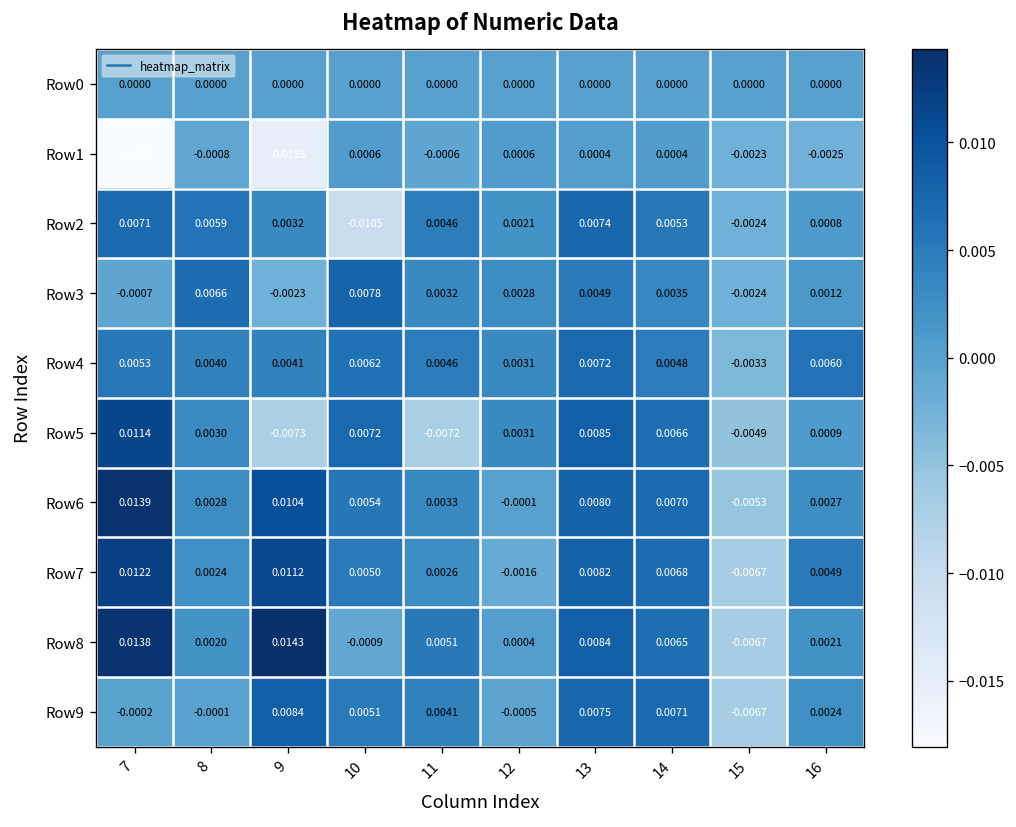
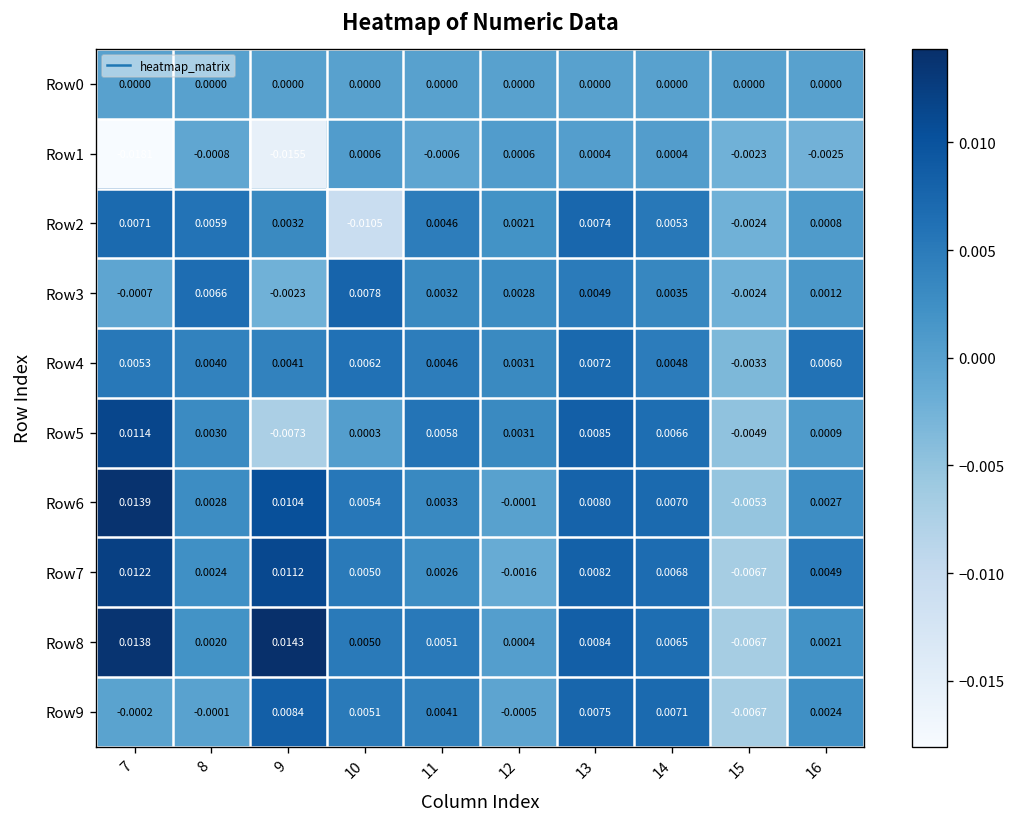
  {
    "Row0": {
      "7": 0.0000,
      "8": 0.0000,
      "9": 0.0000,
      "10": 0.0000,
      "11": 0.0000,
      "12": 0.0000,
      "13": 0.0000,
      "14": 0.0000,
      "15": 0.0000,
      "16": 0.0000
    },
    "Row1": {
      "8": -0.0008,
      "10": 0.0006,
      "11": -0.0006,
      "12": 0.0006,
      "13": 0.0004,
      "14": 0.0004,
      "15": -0.0023,
      "16": -0.0025
    },
    "Row2": {
      "7": 0.0071,
      "8": 0.0059,
      "9": 0.0032,
      "10": -0.0105,
      "11": 0.0046,
      "12": 0.0021,
      "13": 0.0074,
      "14": 0.0053,
      "15": -0.0024,
      "16": 0.0008
    },
    "Row3": {
      "7": -0.0007,
      "8": 0.0066,
      "9": -0.0023,
      "10": 0.0078,
      "11": 0.0032,
      "12": 0.0028,
      "13": 0.0049,
      "14": 0.0035,
      "15": -0.0024,
      "16": 0.0012
    },
    "Row4": {
      "7": 0.0053,
      "8": 0.0040,
      "9": 0.0041,
      "10": 0.0062,
      "11": 0.0046,
      "12": 0.0031,
      "13": 0.0072,
      "14": 0.0048,
      "15": -0.0033,
      "16": 0.0060
    },
    "Row5": {
      "7": 0.0114,
      "8": 0.0030,
      "9": -0.0073,
-     "10": 0.0072,
-     "11": -0.0072,
+     "10": 0.0003,
+     "11": 0.0058,
      "12": 0.0031,
      "13": 0.0085,
      "14": 0.0066,
      "15": -0.0049,
      "16": 0.0009
    },
    "Row6": {
      "7": 0.0139,
      "8": 0.0028,
      "9": 0.0104,
      "10": 0.0054,
      "11": 0.0033,
      "12": -0.0001,
      "13": 0.0080,
      "14": 0.0070,
      "15": -0.0053,
      "16": 0.0027
    },
    "Row7": {
      "7": 0.0122,
      "8": 0.0024,
      "9": 0.0112,
      "10": 0.0050,
      "11": 0.0026,
      "12": -0.0016,
      "13": 0.0082,
      "14": 0.0068,
      "15": -0.0067,
      "16": 0.0049
    },
    "Row8": {
      "7": 0.0138,
      "8": 0.0020,
      "9": 0.0143,
-     "10": -0.0009,
+     "10": 0.0050,
      "11": 0.0051,
      "12": 0.0004,
      "13": 0.0084,
      "14": 0.0065,
      "15": -0.0067,
      "16": 0.0021
    },
    "Row9": {
      "7": -0.0002,
      "8": -0.0001,
      "9": 0.0084,
      "10": 0.0051,
      "11": 0.0041,
      "12": -0.0005,
      "13": 0.0075,
      "14": 0.0071,
      "15": -0.0067,
      "16": 0.0024
    }
  }
